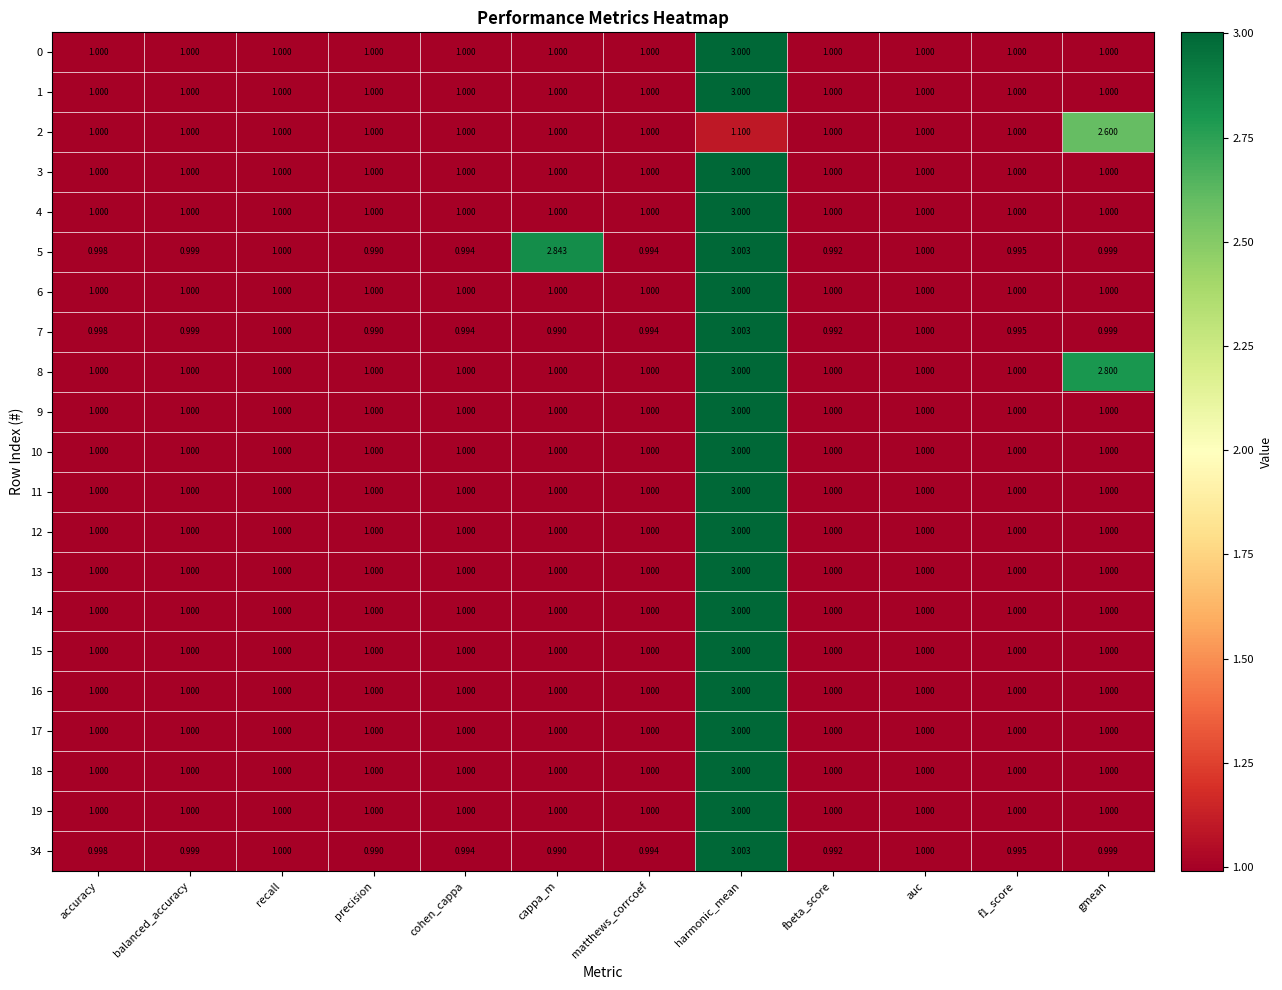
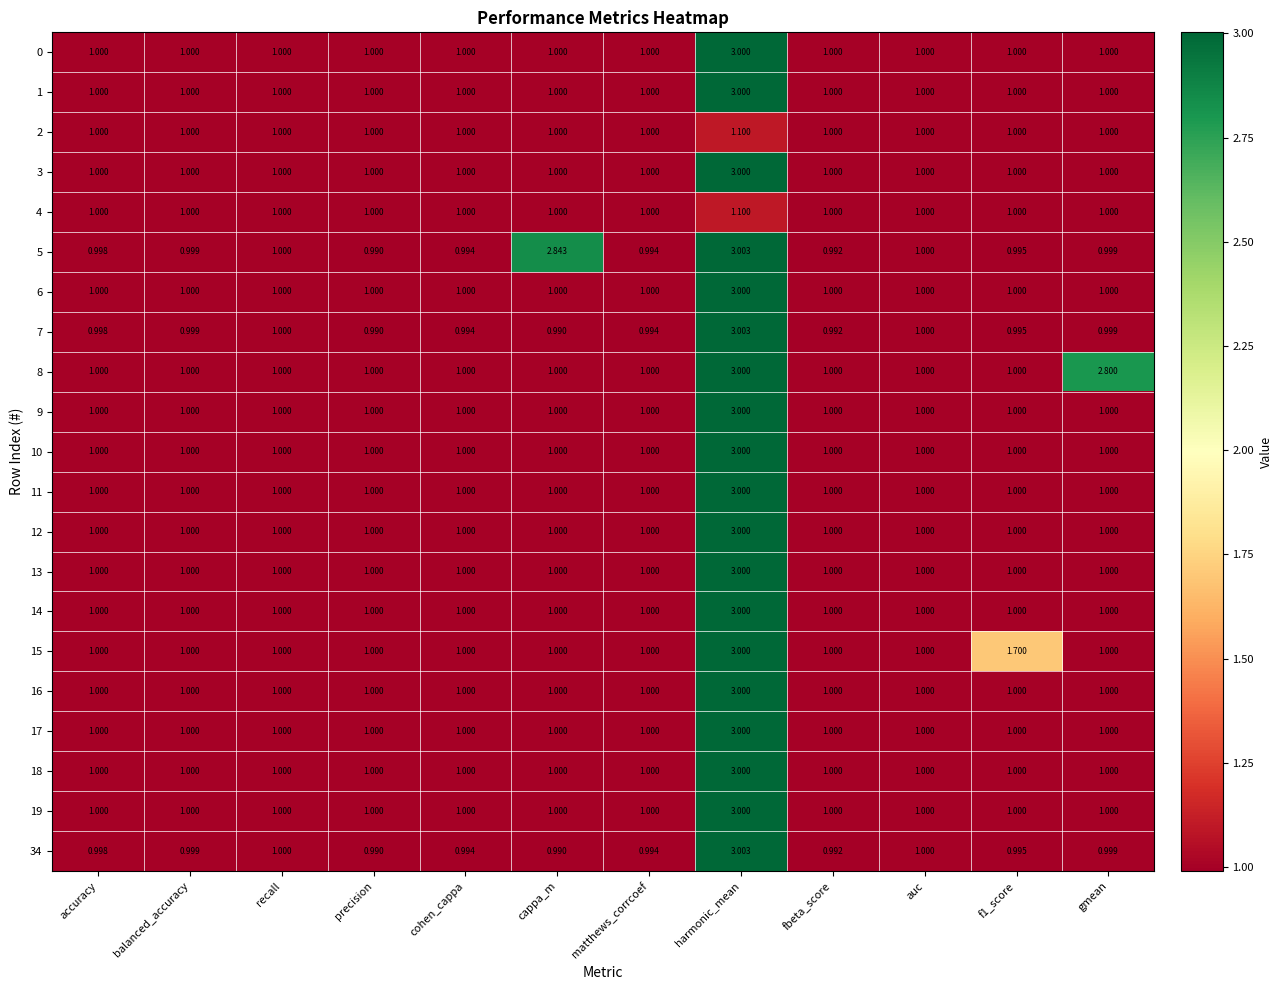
  {
    "2": {
      "accuracy": 1.000,
      "balanced_accuracy": 1.000,
      "recall": 1.000,
      "precision": 1.000,
      "cohen_cappa": 1.000,
      "cappa_m": 1.000,
      "matthews_corrcoef": 1.000,
      "harmonic_mean": 1.100,
      "fbeta_score": 1.000,
      "auc": 1.000,
      "f1_score": 1.000,
-     "gmean": 2.600
+     "gmean": 1.000
    },
    "4": {
      "accuracy": 1.000,
      "balanced_accuracy": 1.000,
      "recall": 1.000,
      "precision": 1.000,
      "cohen_cappa": 1.000,
      "cappa_m": 1.000,
      "matthews_corrcoef": 1.000,
-     "harmonic_mean": 3.000,
+     "harmonic_mean": 1.100,
      "fbeta_score": 1.000,
      "auc": 1.000,
      "f1_score": 1.000,
      "gmean": 1.000
    },
    "15": {
      "accuracy": 1.000,
      "balanced_accuracy": 1.000,
      "recall": 1.000,
      "precision": 1.000,
      "cohen_cappa": 1.000,
      "cappa_m": 1.000,
      "matthews_corrcoef": 1.000,
      "harmonic_mean": 3.000,
      "fbeta_score": 1.000,
      "auc": 1.000,
-     "f1_score": 1.000,
+     "f1_score": 1.700,
      "gmean": 1.000
    }
  }
